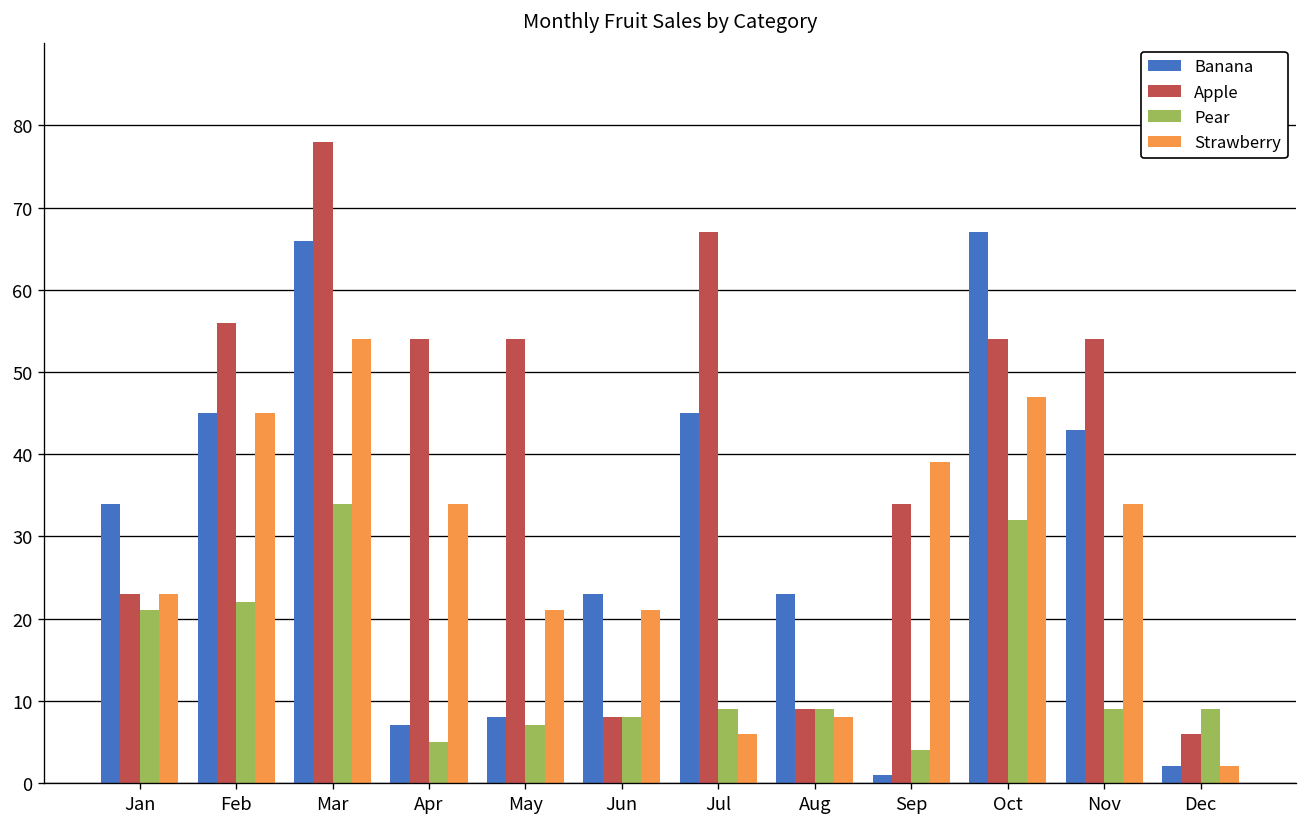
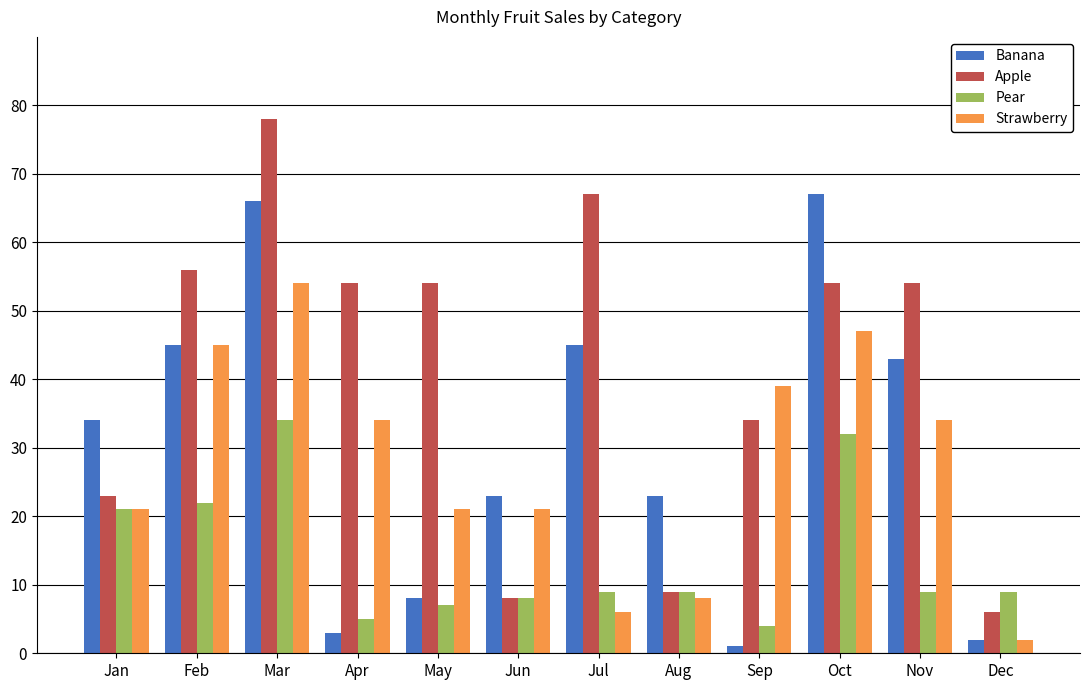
  {
    "Banana": {
      "Jan": 34,
      "Feb": 45,
      "Mar": 66,
-     "Apr": 7,
+     "Apr": 3,
      "May": 8,
      "Jun": 23,
      "Jul": 45,
      "Aug": 23,
      "Sep": 1,
      "Oct": 67,
      "Nov": 43,
      "Dec": 2
    },
    "Apple": {
      "Jan": 23,
      "Feb": 56,
      "Mar": 78,
      "Apr": 54,
      "May": 54,
      "Jun": 8,
      "Jul": 67,
      "Aug": 9,
      "Sep": 34,
      "Oct": 54,
      "Nov": 54,
      "Dec": 6
    },
    "Pear": {
      "Jan": 21,
      "Feb": 22,
      "Mar": 34,
      "Apr": 5,
      "May": 7,
      "Jun": 8,
      "Jul": 9,
      "Aug": 9,
      "Sep": 4,
      "Oct": 32,
      "Nov": 9,
      "Dec": 9
    },
    "Strawberry": {
-     "Jan": 23,
+     "Jan": 21,
      "Feb": 45,
      "Mar": 54,
      "Apr": 34,
      "May": 21,
      "Jun": 21,
      "Jul": 6,
      "Aug": 8,
      "Sep": 39,
      "Oct": 47,
      "Nov": 34,
      "Dec": 2
    }
  }
